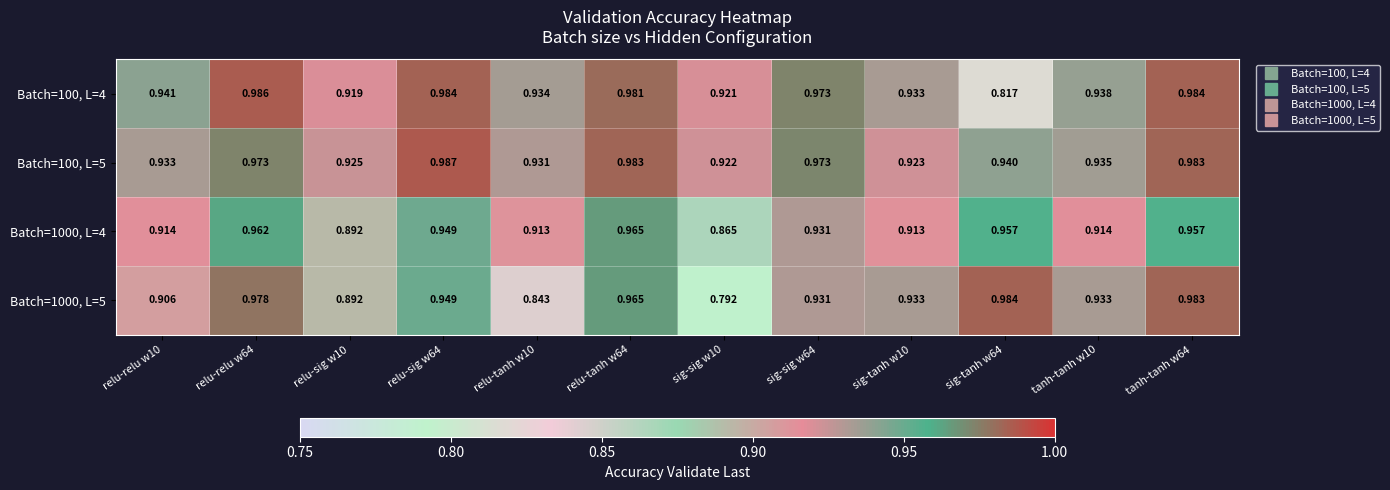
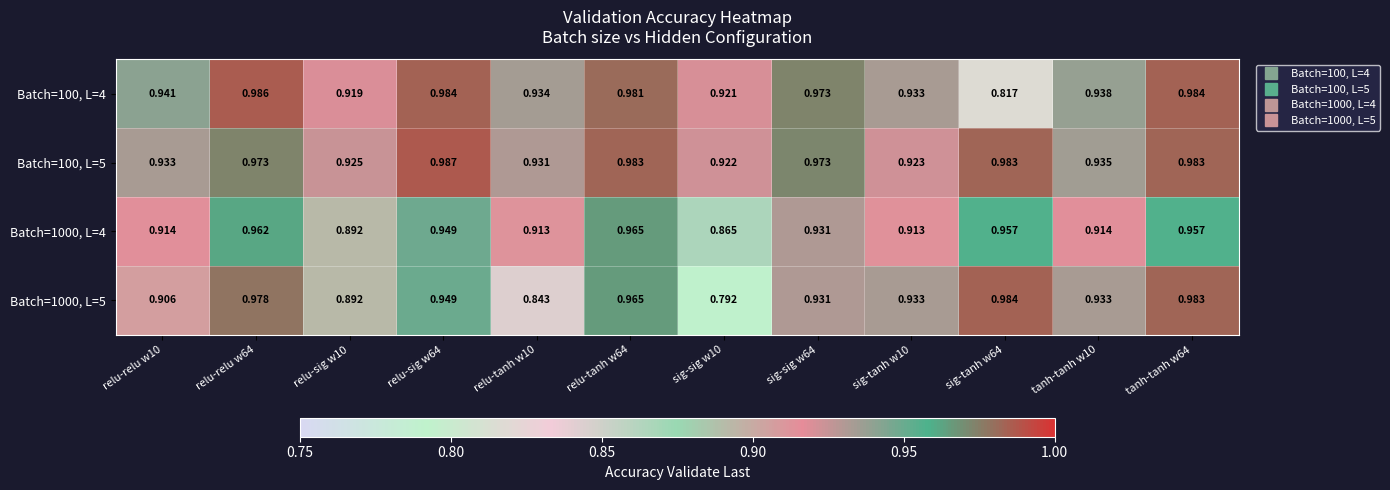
  {
    "Batch=100, L=4": {
      "relu-relu w10": 0.941,
      "relu-relu w64": 0.986,
      "relu-sig w10": 0.919,
      "relu-sig w64": 0.984,
      "relu-tanh w10": 0.934,
      "relu-tanh w64": 0.981,
      "sig-sig w10": 0.921,
      "sig-sig w64": 0.973,
      "sig-tanh w10": 0.933,
      "sig-tanh w64": 0.817,
      "tanh-tanh w10": 0.938,
      "tanh-tanh w64": 0.984
    },
    "Batch=100, L=5": {
      "relu-relu w10": 0.933,
      "relu-relu w64": 0.973,
      "relu-sig w10": 0.925,
      "relu-sig w64": 0.987,
      "relu-tanh w10": 0.931,
      "relu-tanh w64": 0.983,
      "sig-sig w10": 0.922,
      "sig-sig w64": 0.973,
      "sig-tanh w10": 0.923,
-     "sig-tanh w64": 0.940,
+     "sig-tanh w64": 0.983,
      "tanh-tanh w10": 0.935,
      "tanh-tanh w64": 0.983
    },
    "Batch=1000, L=4": {
      "relu-relu w10": 0.914,
      "relu-relu w64": 0.962,
      "relu-sig w10": 0.892,
      "relu-sig w64": 0.949,
      "relu-tanh w10": 0.913,
      "relu-tanh w64": 0.965,
      "sig-sig w10": 0.865,
      "sig-sig w64": 0.931,
      "sig-tanh w10": 0.913,
      "sig-tanh w64": 0.957,
      "tanh-tanh w10": 0.914,
      "tanh-tanh w64": 0.957
    },
    "Batch=1000, L=5": {
      "relu-relu w10": 0.906,
      "relu-relu w64": 0.978,
      "relu-sig w10": 0.892,
      "relu-sig w64": 0.949,
      "relu-tanh w10": 0.843,
      "relu-tanh w64": 0.965,
      "sig-sig w10": 0.792,
      "sig-sig w64": 0.931,
      "sig-tanh w10": 0.933,
      "sig-tanh w64": 0.984,
      "tanh-tanh w10": 0.933,
      "tanh-tanh w64": 0.983
    }
  }
